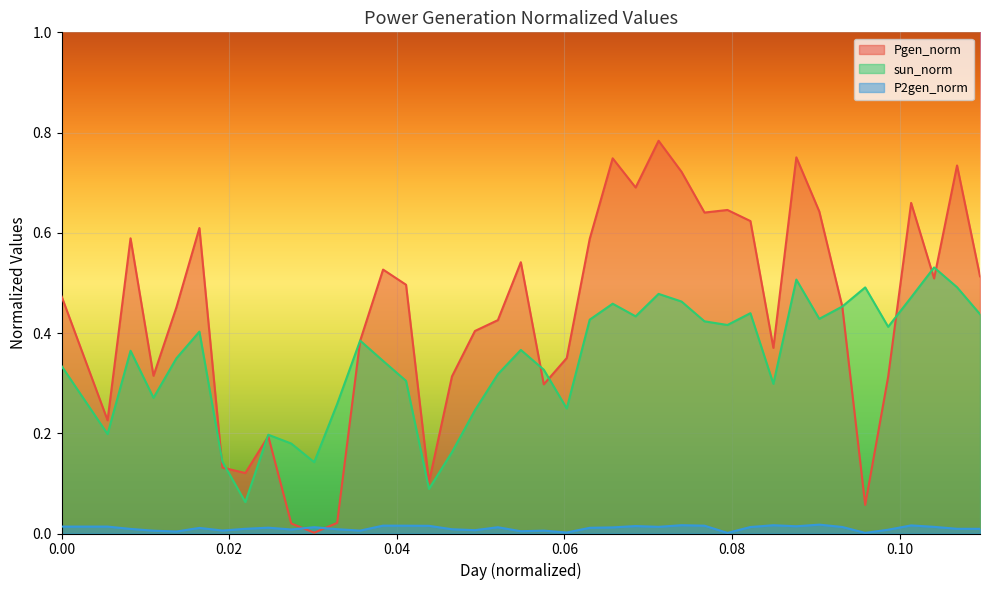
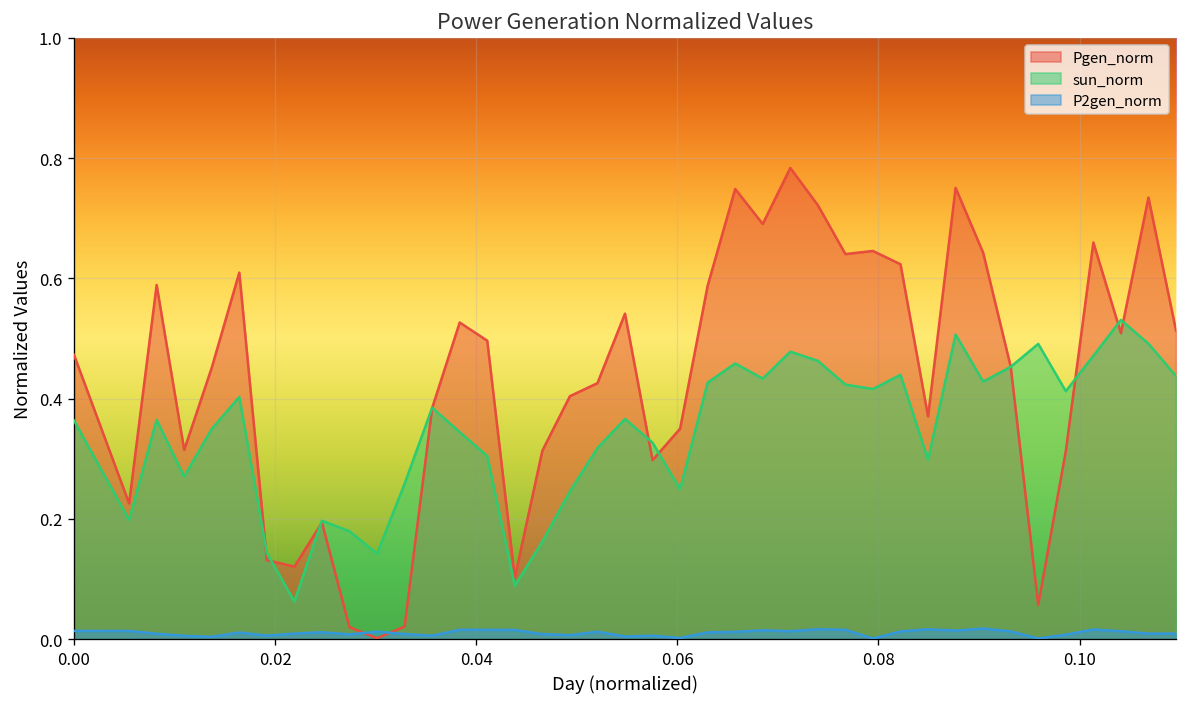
  {
    "Pgen_norm": {
      "0.00": 0.47
    },
    "sun_norm": {
-     "0.00": 0.33
+     "0.00": 0.36
    },
    "P2gen_norm": {
      "0.00": 0.01
    }
  }
